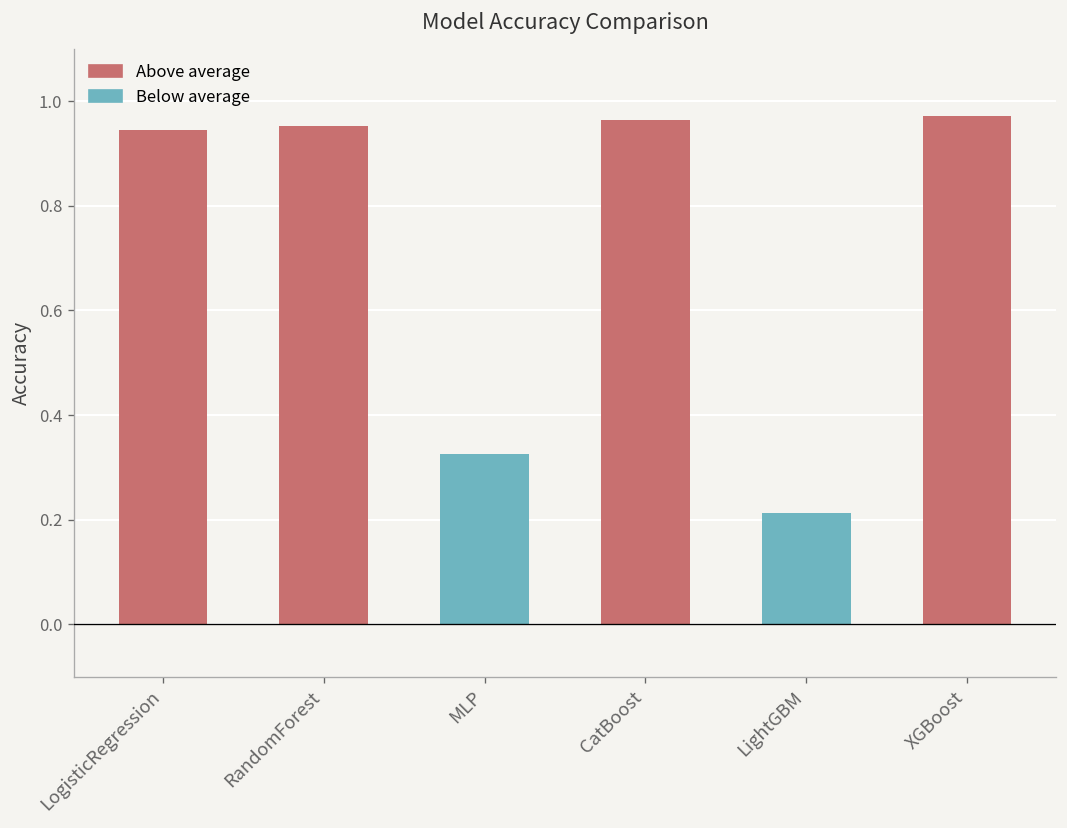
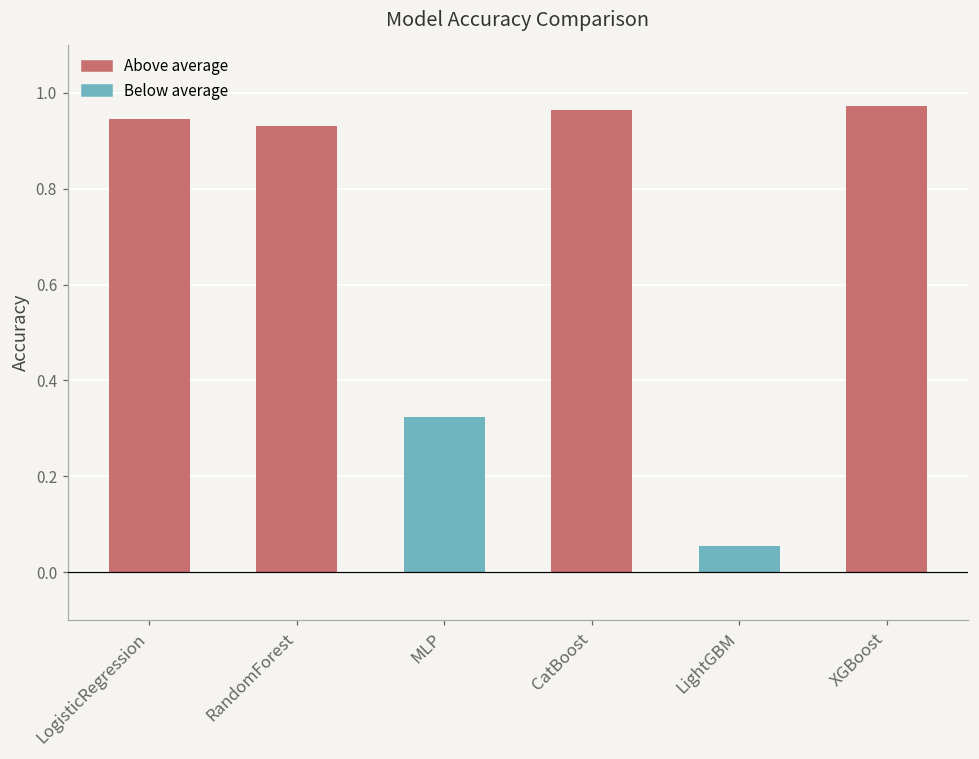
  {
    "LogisticRegression": 0.95,
-   "RandomForest": 0.95,
+   "RandomForest": 0.93,
    "MLP": 0.32,
    "CatBoost": 0.96,
-   "LightGBM": 0.21,
+   "LightGBM": 0.05,
    "XGBoost": 0.97
  }
